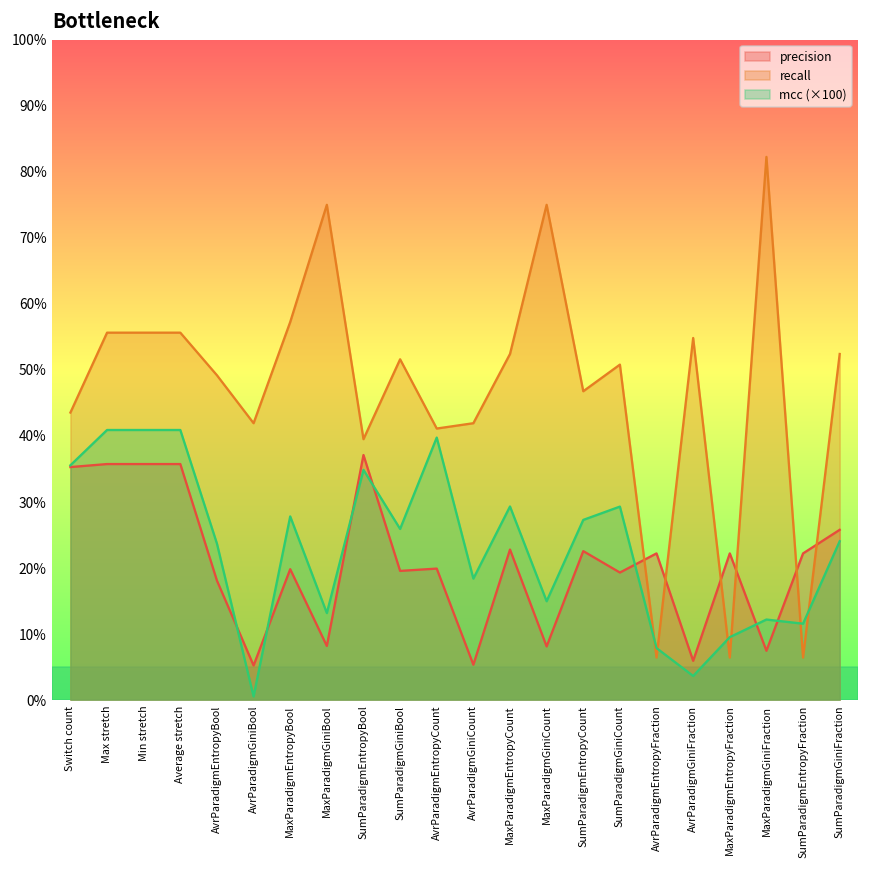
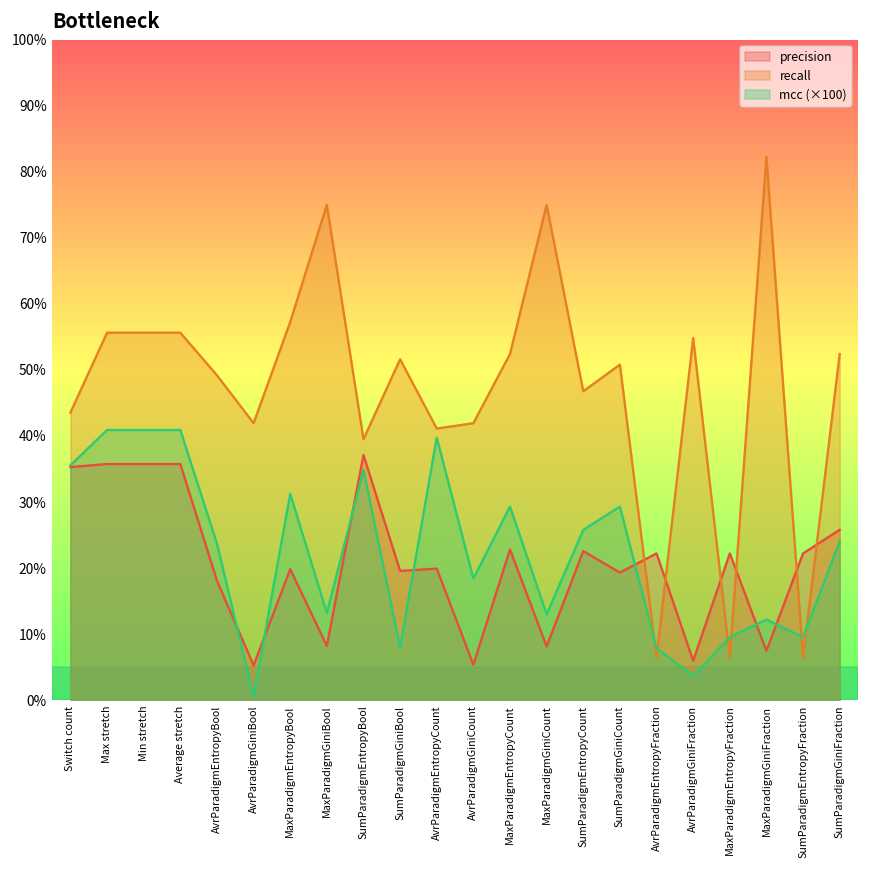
  {
    "mcc (×100)": {
      "Max stretch": "41%",
      "Min stretch": "41%",
      "Average stretch": "41%",
      "AvrParadigmEntropyBool": "24%",
-     "MaxParadigmEntropyBool": "28%",
+     "MaxParadigmEntropyBool": "31%",
      "MaxParadigmGiniBool": "13%",
      "SumParadigmEntropyBool": "35%",
-     "SumParadigmGiniBool": "26%",
+     "SumParadigmGiniBool": "8%",
      "AvrParadigmEntropyCount": "40%",
      "AvrParadigmGiniCount": "18%",
      "MaxParadigmEntropyCount": "29%",
-     "MaxParadigmGiniCount": "15%",
-     "SumParadigmEntropyCount": "27%",
+     "MaxParadigmGiniCount": "13%",
+     "SumParadigmEntropyCount": "26%",
      "SumParadigmGiniCount": "29%",
      "AvrParadigmEntropyFraction": "8%",
      "MaxParadigmEntropyFraction": "10%",
      "MaxParadigmGiniFraction": "12%",
-     "SumParadigmEntropyFraction": "12%",
+     "SumParadigmEntropyFraction": "10%",
      "SumParadigmGiniFraction": "24%"
    }
  }
